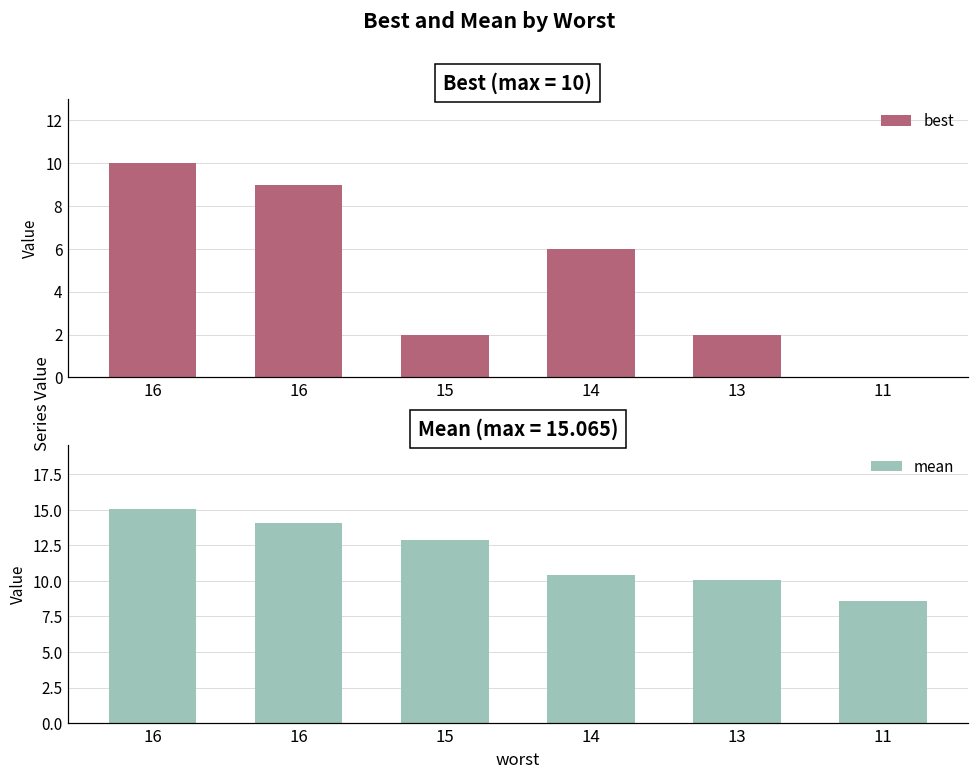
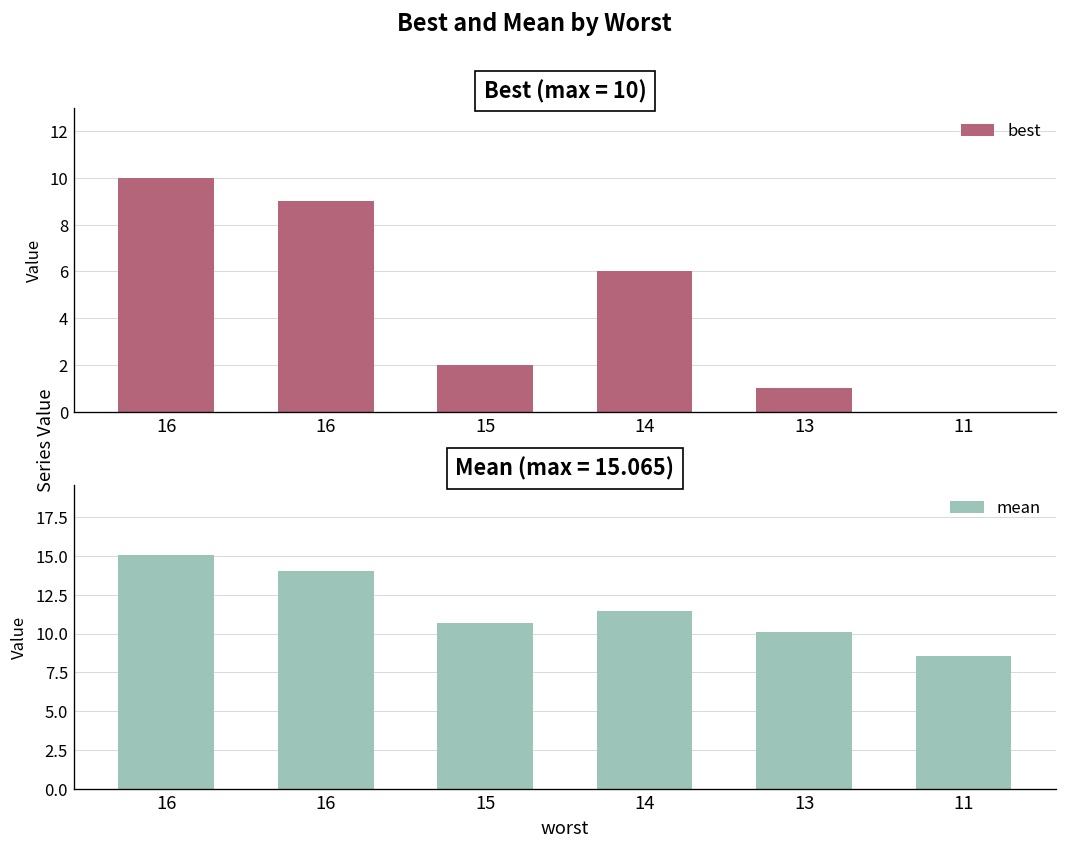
  {
    "Best (max = 10)": {
      "15": 2,
      "14": 6,
-     "13": 2,
+     "13": 1,
      "11": 0
    },
    "Mean (max = 15.065)": {
-     "15": 12.8,
-     "14": 10.4,
+     "15": 10.7,
+     "14": 11.5,
      "13": 10.1,
      "11": 8.6
    }
  }
